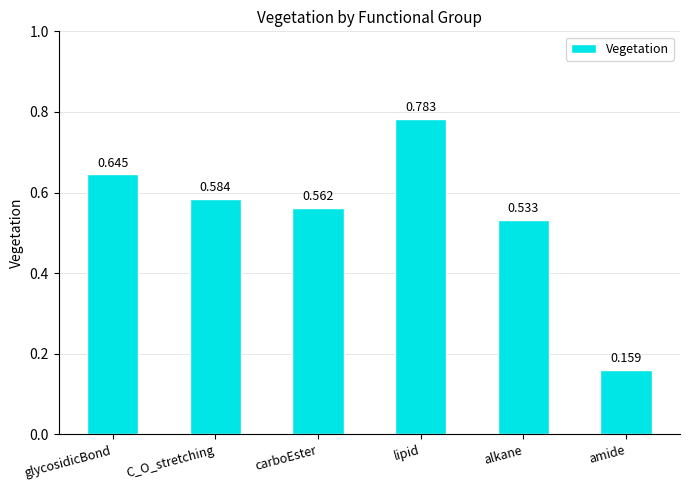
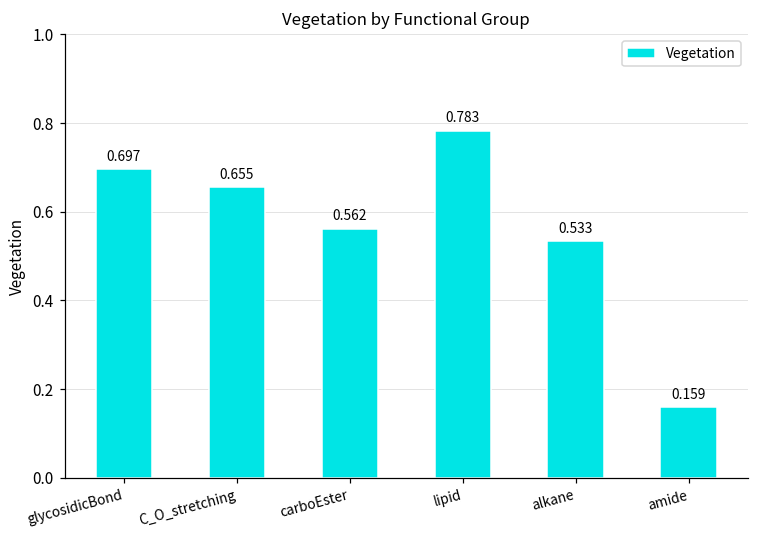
  {
-   "glycosidicBond": 0.645,
-   "C_O_stretching": 0.584,
+   "glycosidicBond": 0.697,
+   "C_O_stretching": 0.655,
    "carboEster": 0.562,
    "lipid": 0.783,
    "alkane": 0.533,
    "amide": 0.159
  }
